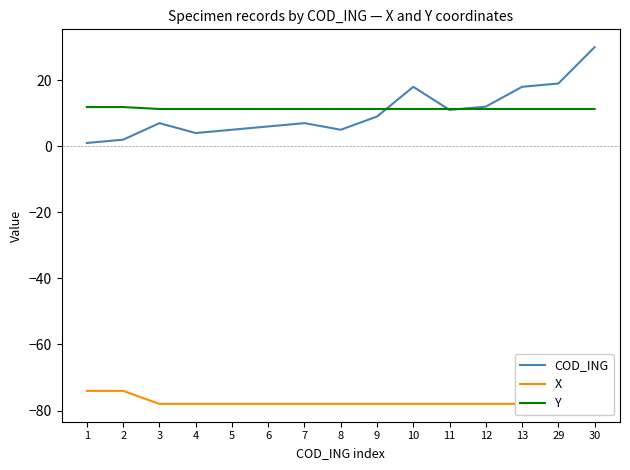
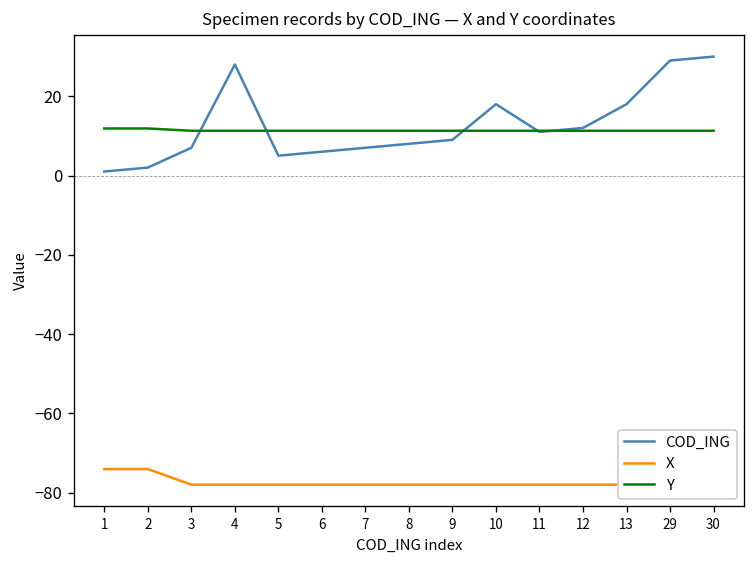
  {
    "COD_ING": {
      "1": 1,
      "2": 2,
      "3": 7,
-     "4": 4,
+     "4": 28,
      "5": 5,
      "6": 6,
      "7": 7,
-     "8": 5,
+     "8": 8,
      "9": 9,
      "10": 18,
      "13": 18,
-     "29": 19,
+     "29": 29,
      "30": 30
    },
    "X": {
      "1": -74,
      "2": -74,
      "3": -78,
      "4": -78,
      "5": -78,
      "6": -78,
      "7": -78,
      "8": -78,
      "9": -78,
      "10": -78,
      "11": -78,
      "12": -78
    },
    "Y": {
      "1": 12,
      "2": 12,
      "3": 11,
      "4": 11,
      "5": 11,
      "6": 11,
      "7": 11,
      "8": 11,
      "9": 11,
      "10": 11,
      "13": 11,
      "29": 11,
      "30": 11
    }
  }
